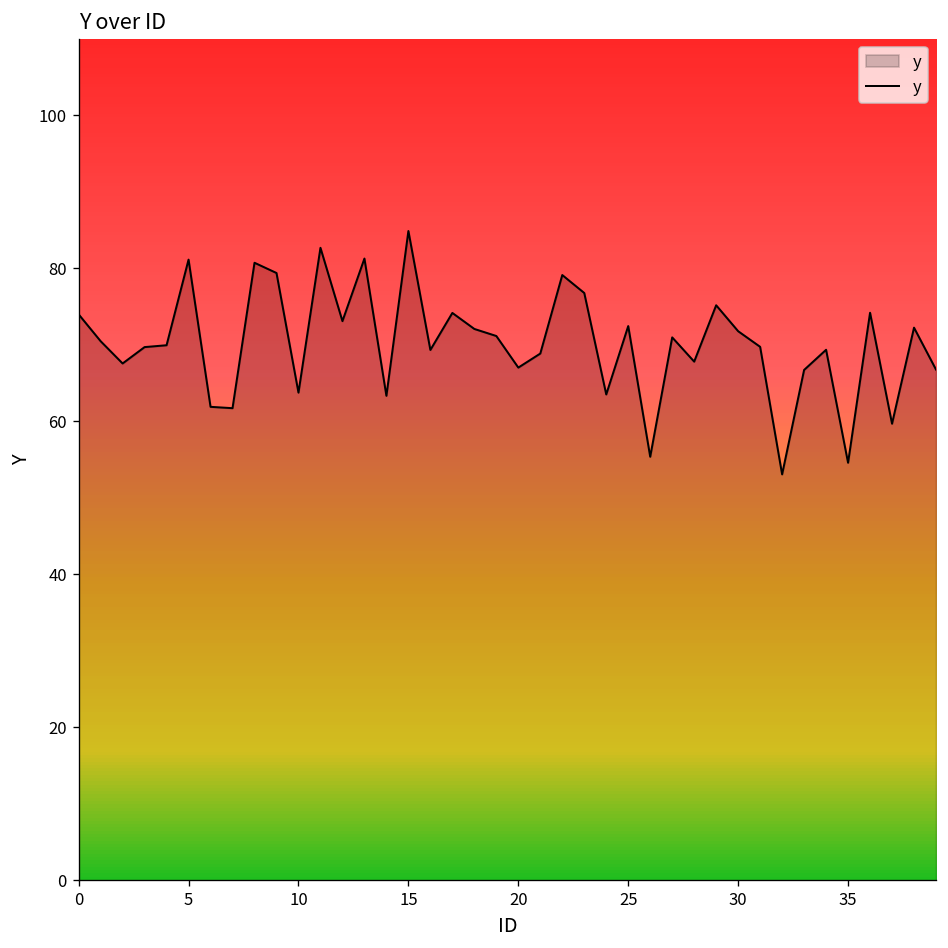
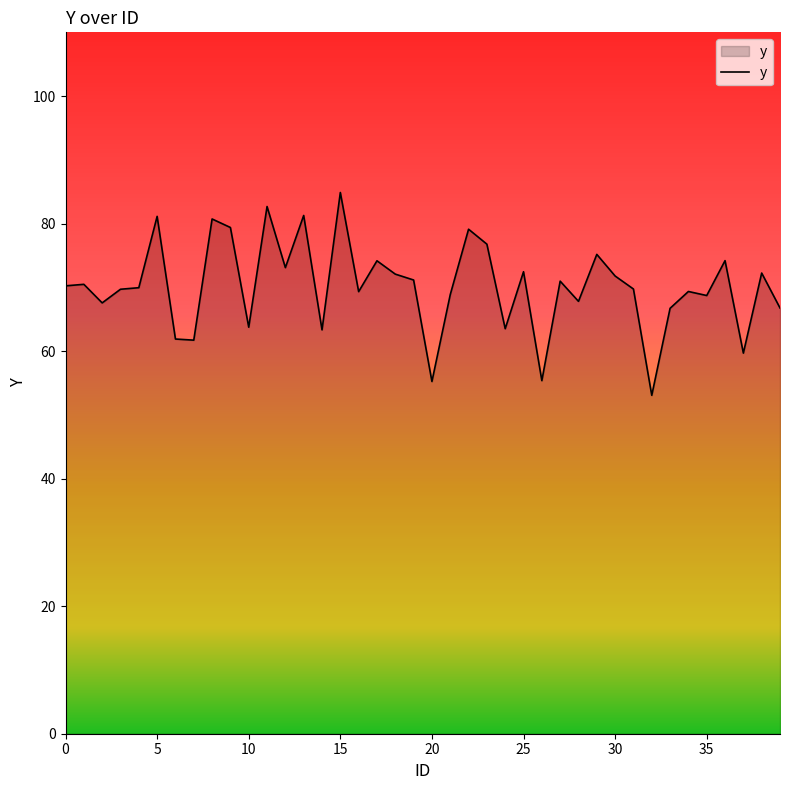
  {
-   "0": 74,
+   "0": 70,
    "5": 81,
    "10": 64,
    "15": 85,
-   "20": 67,
+   "20": 55,
    "25": 72,
    "30": 72,
-   "35": 55
+   "35": 69
  }
